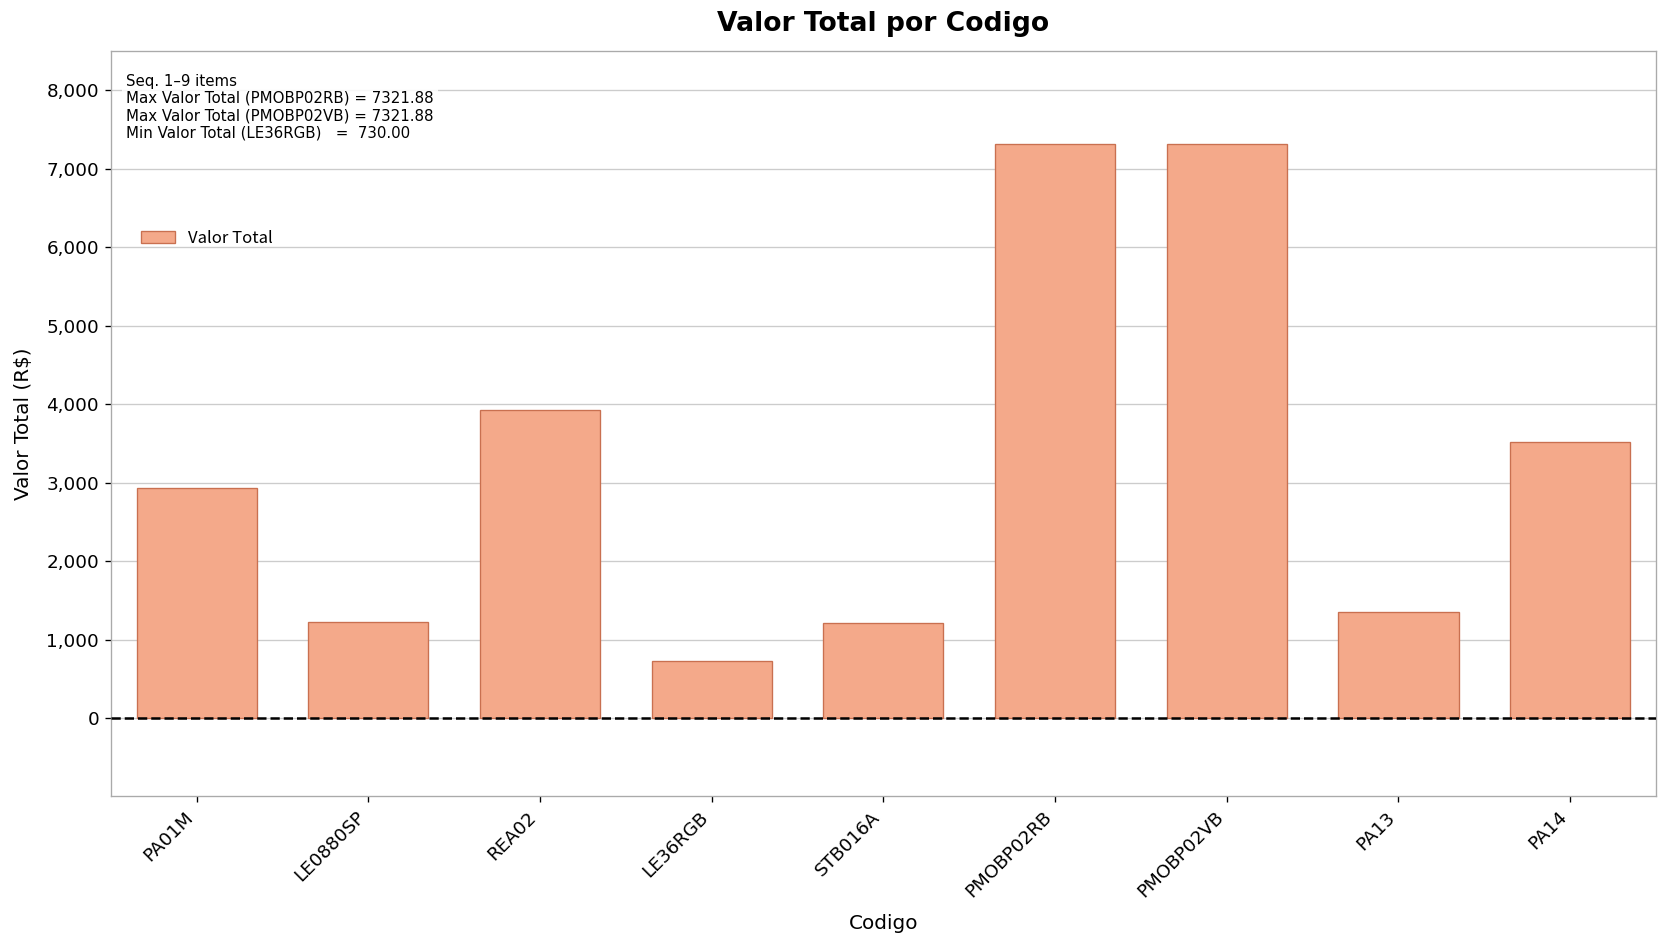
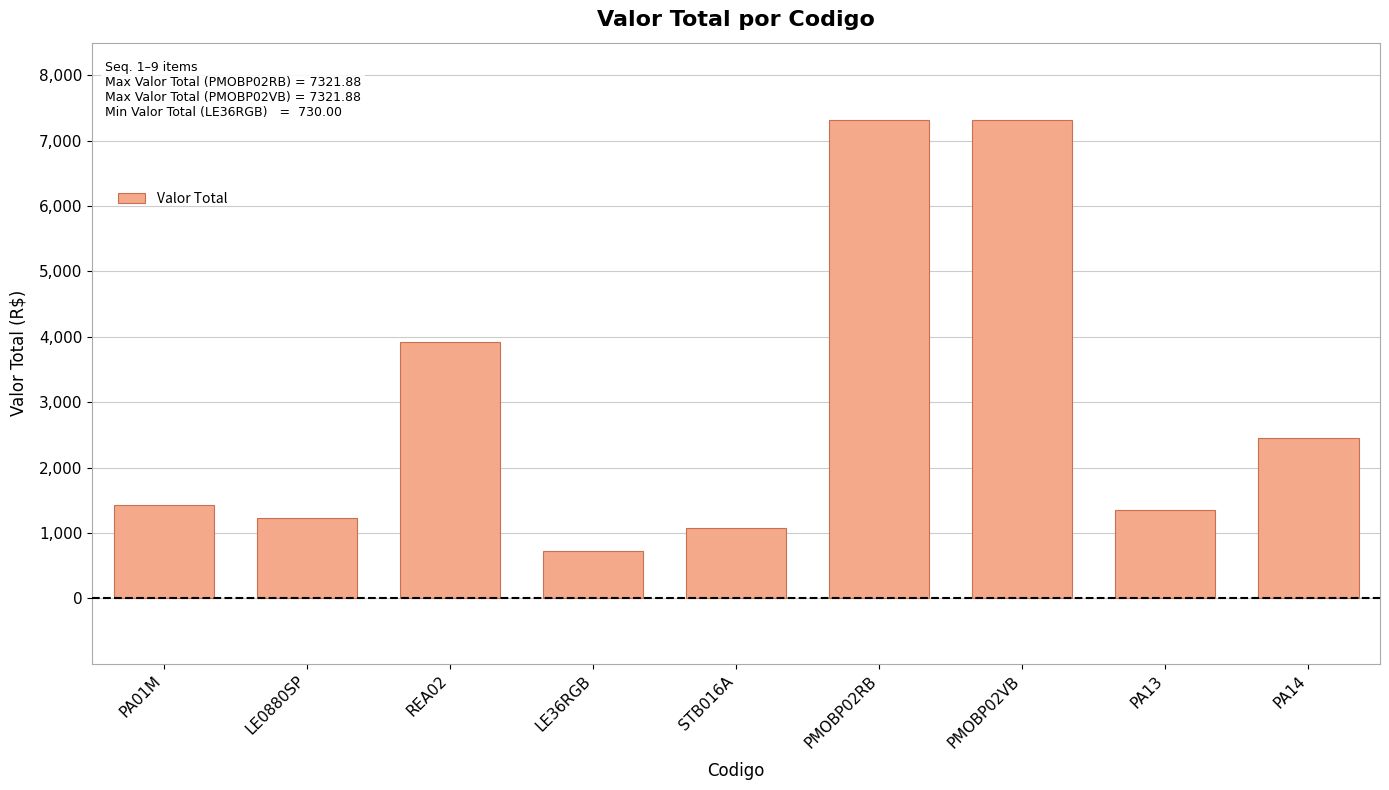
  {
-   "PA01M": "2,900",
+   "PA01M": "1,400",
    "LE0880SP": "1,200",
    "REA02": "3,900",
    "LE36RGB": "700",
-   "STB016A": "1,200",
+   "STB016A": "1,100",
    "PMOBP02RB": "7,300",
    "PMOBP02VB": "7,300",
    "PA13": "1,400",
-   "PA14": "3,500"
+   "PA14": "2,500"
  }
